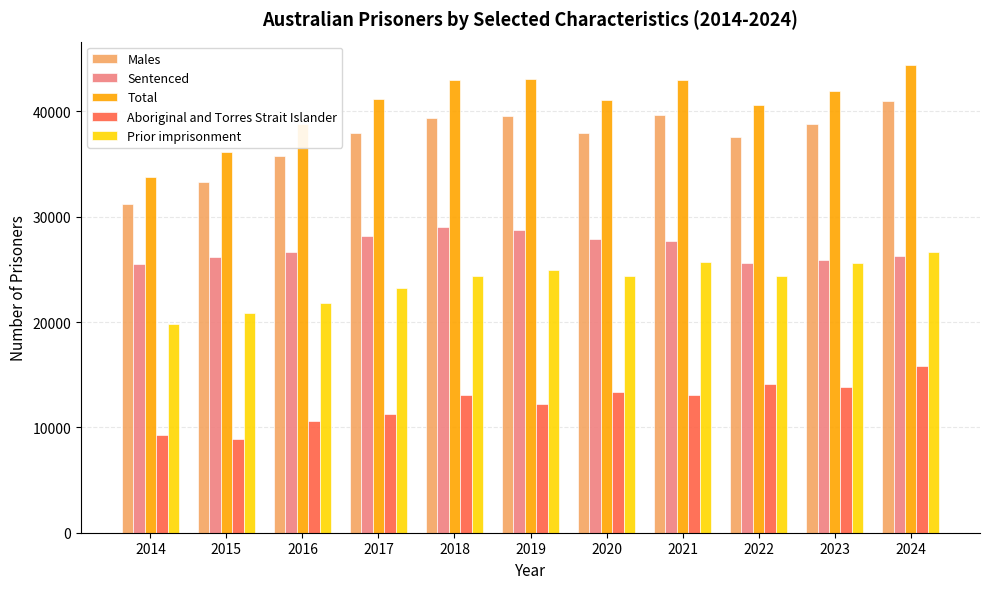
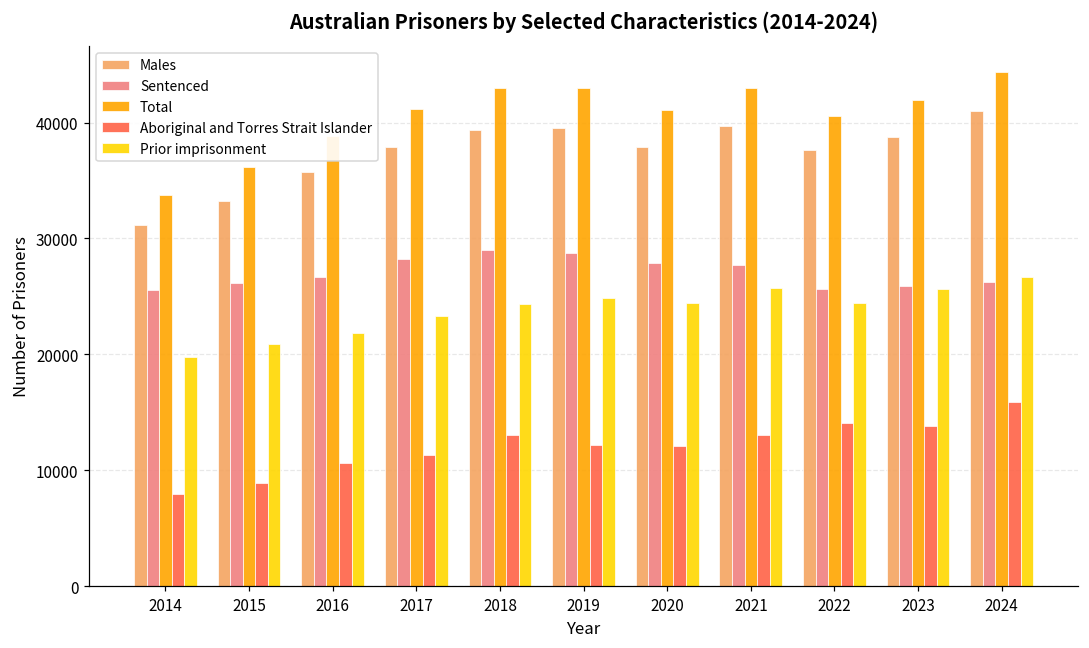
  {
    "Aboriginal and Torres Strait Islander": {
-     "2014": 9300,
+     "2014": 7900,
      "2015": 8900,
      "2016": 10600,
      "2017": 11300,
      "2018": 13100,
      "2019": 12200,
-     "2020": 13400,
+     "2020": 12100,
      "2021": 13000,
      "2022": 14100,
      "2023": 13900,
      "2024": 15900
    }
  }
